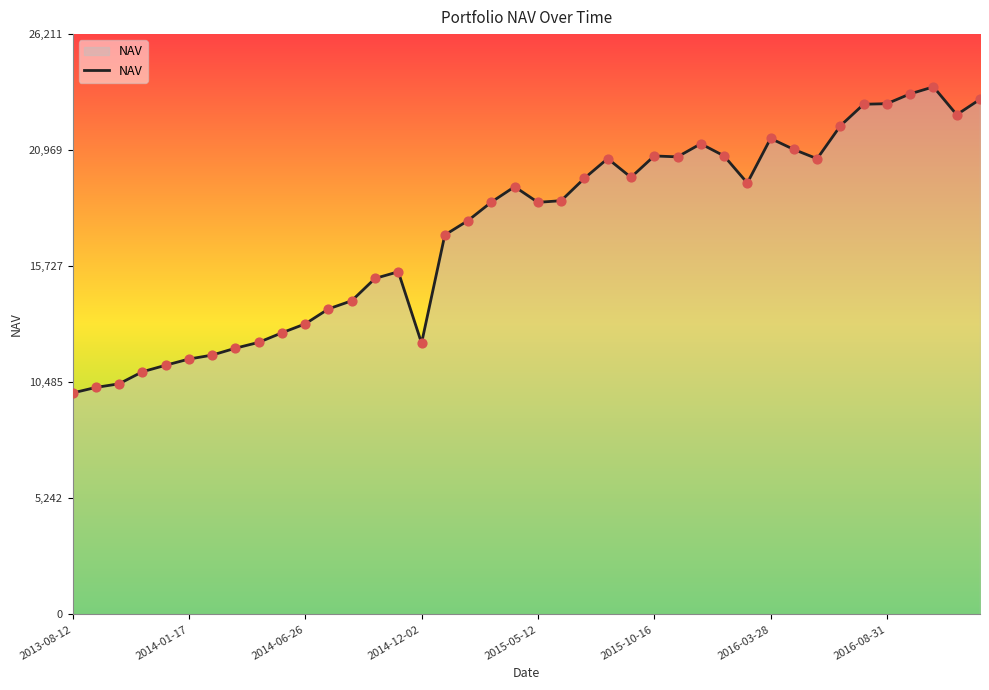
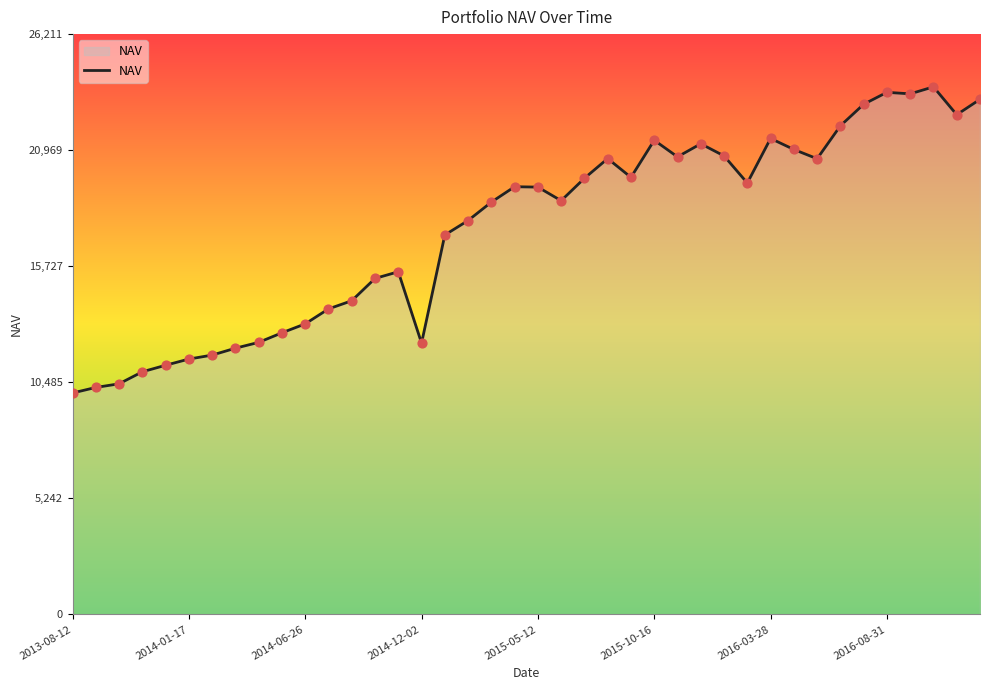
  {
    "2013-08-12": "10,000",
    "2014-01-17": "11,500",
    "2014-06-26": "13,100",
    "2014-12-02": "12,300",
-   "2015-05-12": "18,600",
-   "2015-10-16": "20,700",
+   "2015-05-12": "19,300",
+   "2015-10-16": "21,400",
    "2016-03-28": "21,500",
-   "2016-08-31": "23,100"
+   "2016-08-31": "23,600"
  }
